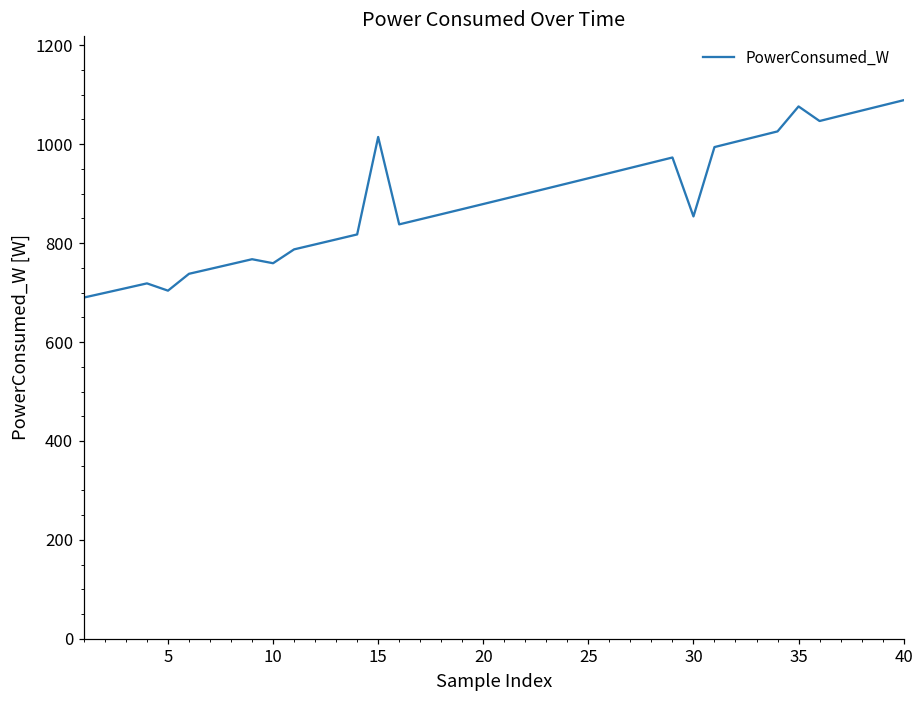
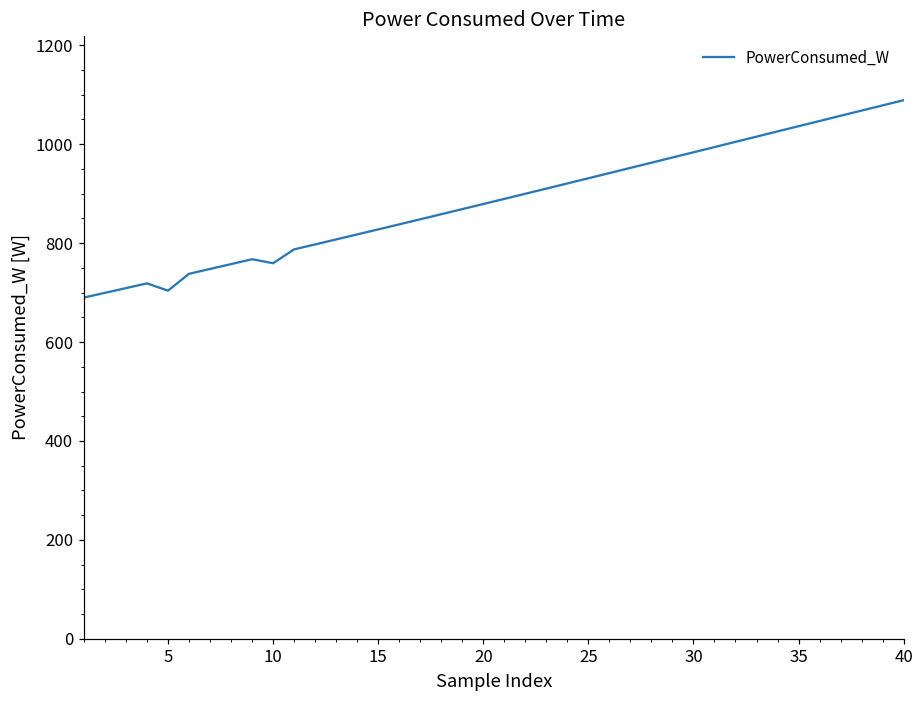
  {
    "5": 700,
    "10": 760,
-   "15": 1010,
+   "15": 830,
    "20": 880,
    "25": 930,
-   "30": 850,
-   "35": 1080,
+   "30": 980,
+   "35": 1040,
    "40": 1090
  }
